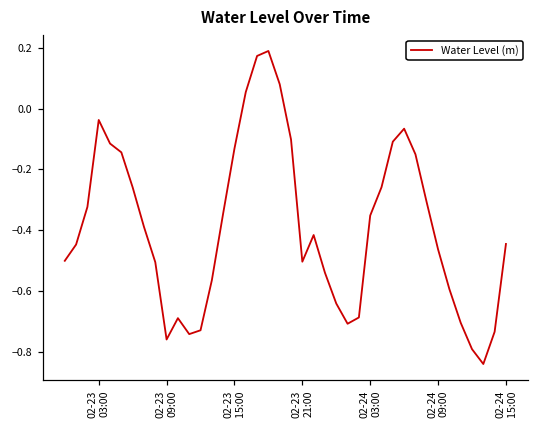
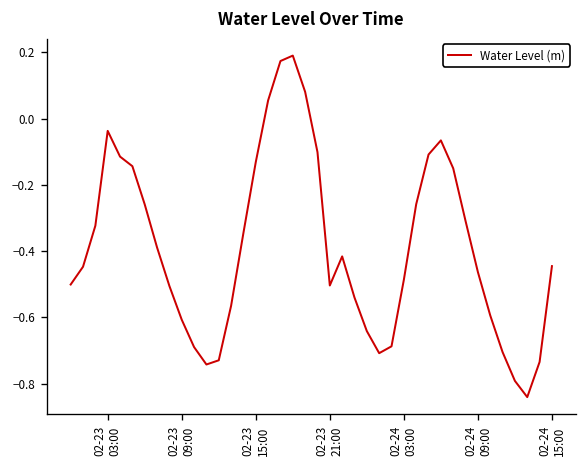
  {
    "02-23 03:00": -0.04,
-   "02-23 09:00": -0.76,
+   "02-23 09:00": -0.61,
    "02-23 15:00": -0.13,
    "02-23 21:00": -0.50,
-   "02-24 03:00": -0.35,
+   "02-24 03:00": -0.49,
    "02-24 09:00": -0.46,
    "02-24 15:00": -0.45
  }
